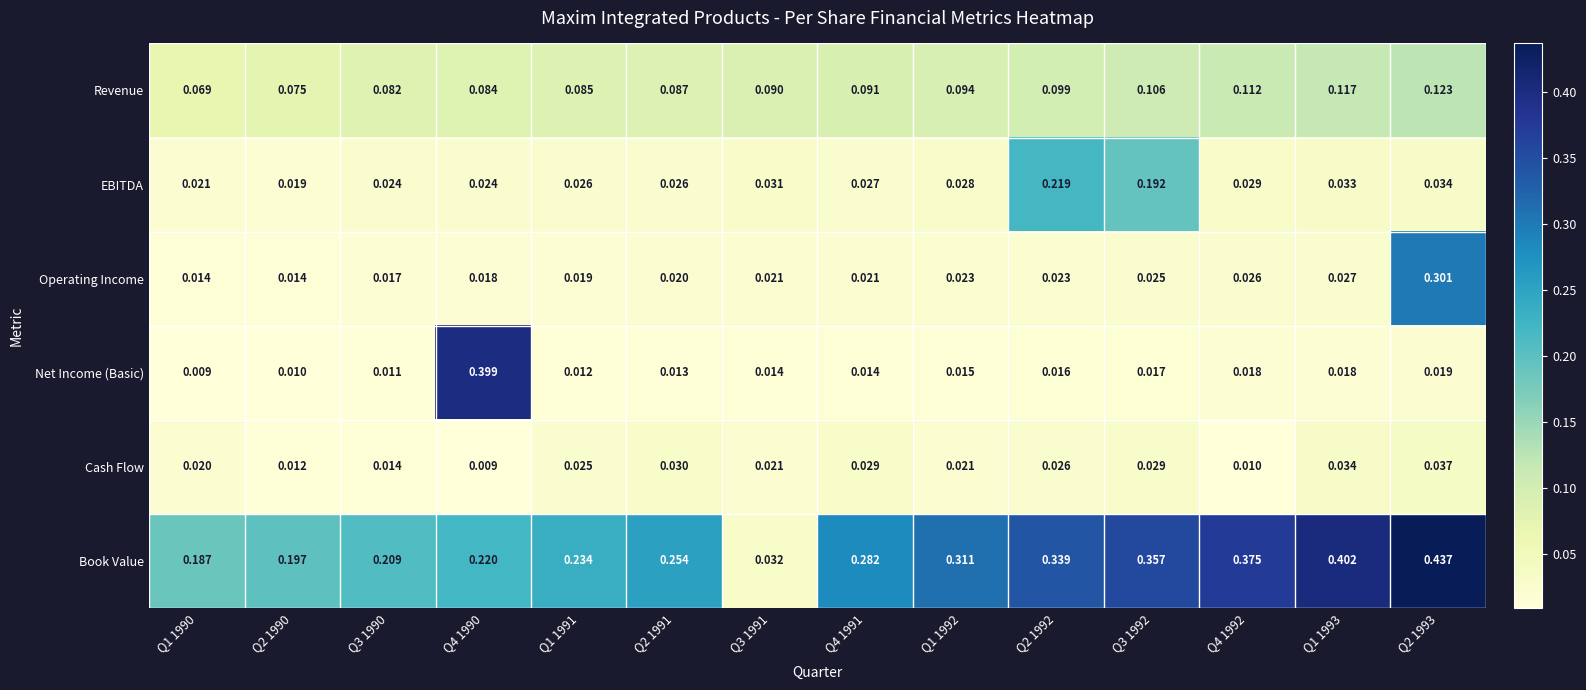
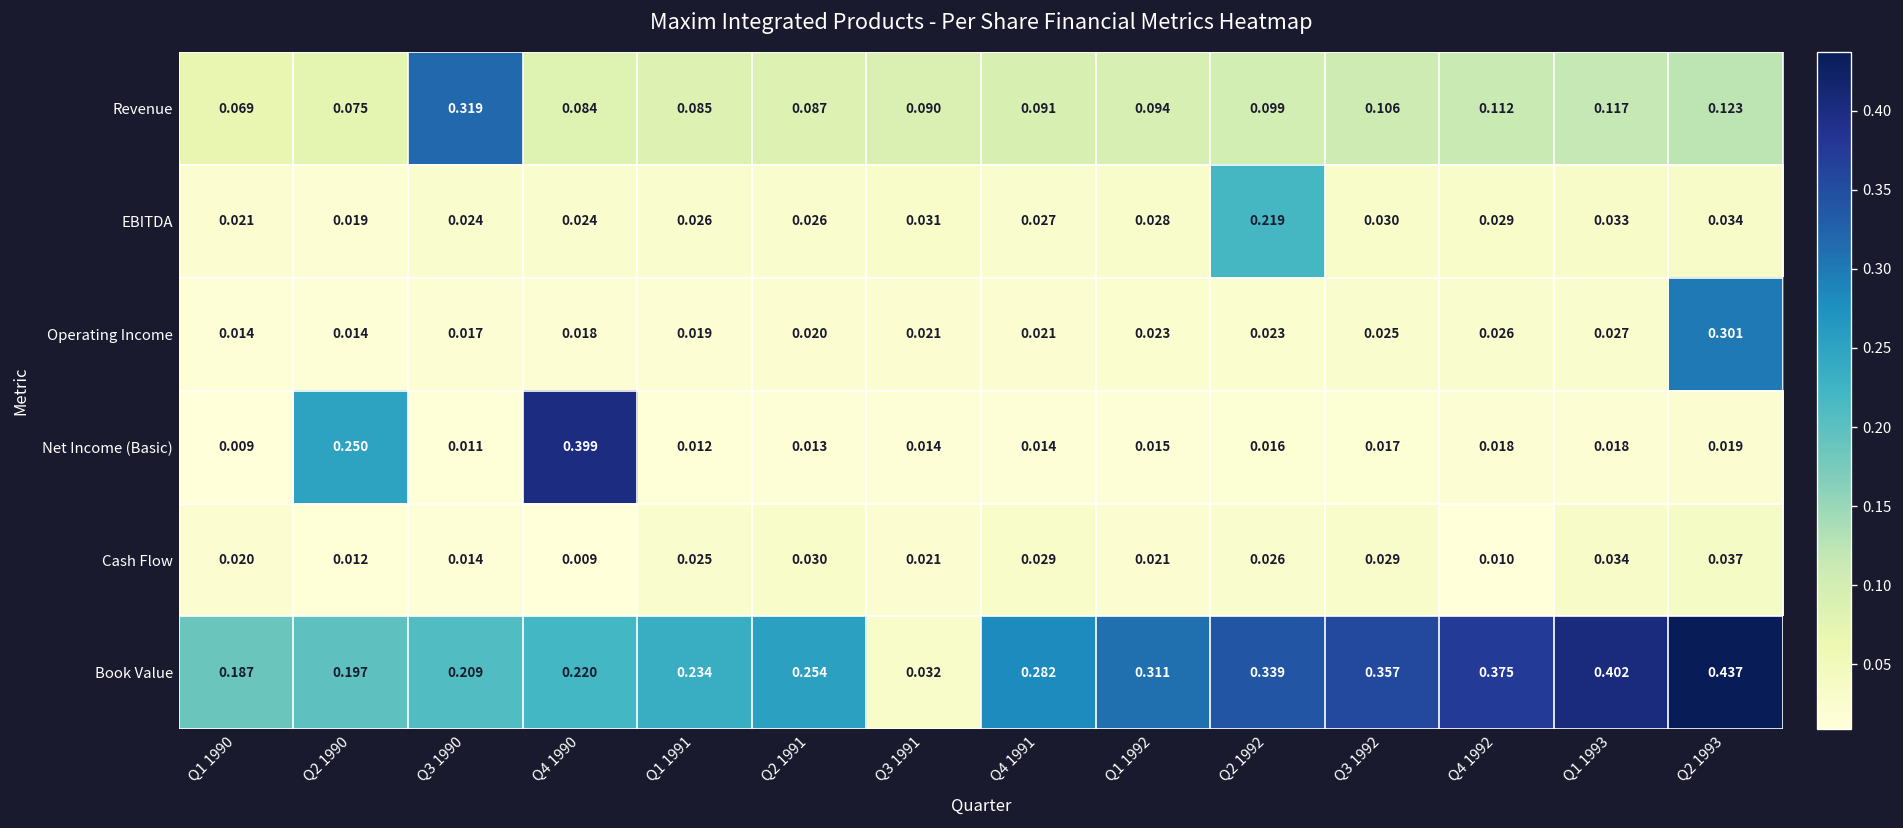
  {
    "Revenue": {
      "Q1 1990": 0.069,
      "Q2 1990": 0.075,
-     "Q3 1990": 0.082,
+     "Q3 1990": 0.319,
      "Q4 1990": 0.084,
      "Q1 1991": 0.085,
      "Q2 1991": 0.087,
      "Q3 1991": 0.090,
      "Q4 1991": 0.091,
      "Q1 1992": 0.094,
      "Q2 1992": 0.099,
      "Q3 1992": 0.106,
      "Q4 1992": 0.112,
      "Q1 1993": 0.117,
      "Q2 1993": 0.123
    },
    "EBITDA": {
      "Q1 1990": 0.021,
      "Q2 1990": 0.019,
      "Q3 1990": 0.024,
      "Q4 1990": 0.024,
      "Q1 1991": 0.026,
      "Q2 1991": 0.026,
      "Q3 1991": 0.031,
      "Q4 1991": 0.027,
      "Q1 1992": 0.028,
      "Q2 1992": 0.219,
-     "Q3 1992": 0.192,
+     "Q3 1992": 0.030,
      "Q4 1992": 0.029,
      "Q1 1993": 0.033,
      "Q2 1993": 0.034
    },
    "Operating Income": {
      "Q1 1990": 0.014,
      "Q2 1990": 0.014,
      "Q3 1990": 0.017,
      "Q4 1990": 0.018,
      "Q1 1991": 0.019,
      "Q2 1991": 0.020,
      "Q3 1991": 0.021,
      "Q4 1991": 0.021,
      "Q1 1992": 0.023,
      "Q2 1992": 0.023,
      "Q3 1992": 0.025,
      "Q4 1992": 0.026,
      "Q1 1993": 0.027,
      "Q2 1993": 0.301
    },
    "Net Income (Basic)": {
      "Q1 1990": 0.009,
-     "Q2 1990": 0.010,
+     "Q2 1990": 0.250,
      "Q3 1990": 0.011,
      "Q4 1990": 0.399,
      "Q1 1991": 0.012,
      "Q2 1991": 0.013,
      "Q3 1991": 0.014,
      "Q4 1991": 0.014,
      "Q1 1992": 0.015,
      "Q2 1992": 0.016,
      "Q3 1992": 0.017,
      "Q4 1992": 0.018,
      "Q1 1993": 0.018,
      "Q2 1993": 0.019
    },
    "Cash Flow": {
      "Q1 1990": 0.020,
      "Q2 1990": 0.012,
      "Q3 1990": 0.014,
      "Q4 1990": 0.009,
      "Q1 1991": 0.025,
      "Q2 1991": 0.030,
      "Q3 1991": 0.021,
      "Q4 1991": 0.029,
      "Q1 1992": 0.021,
      "Q2 1992": 0.026,
      "Q3 1992": 0.029,
      "Q4 1992": 0.010,
      "Q1 1993": 0.034,
      "Q2 1993": 0.037
    },
    "Book Value": {
      "Q1 1990": 0.187,
      "Q2 1990": 0.197,
      "Q3 1990": 0.209,
      "Q4 1990": 0.220,
      "Q1 1991": 0.234,
      "Q2 1991": 0.254,
      "Q3 1991": 0.032,
      "Q4 1991": 0.282,
      "Q1 1992": 0.311,
      "Q2 1992": 0.339,
      "Q3 1992": 0.357,
      "Q4 1992": 0.375,
      "Q1 1993": 0.402,
      "Q2 1993": 0.437
    }
  }
